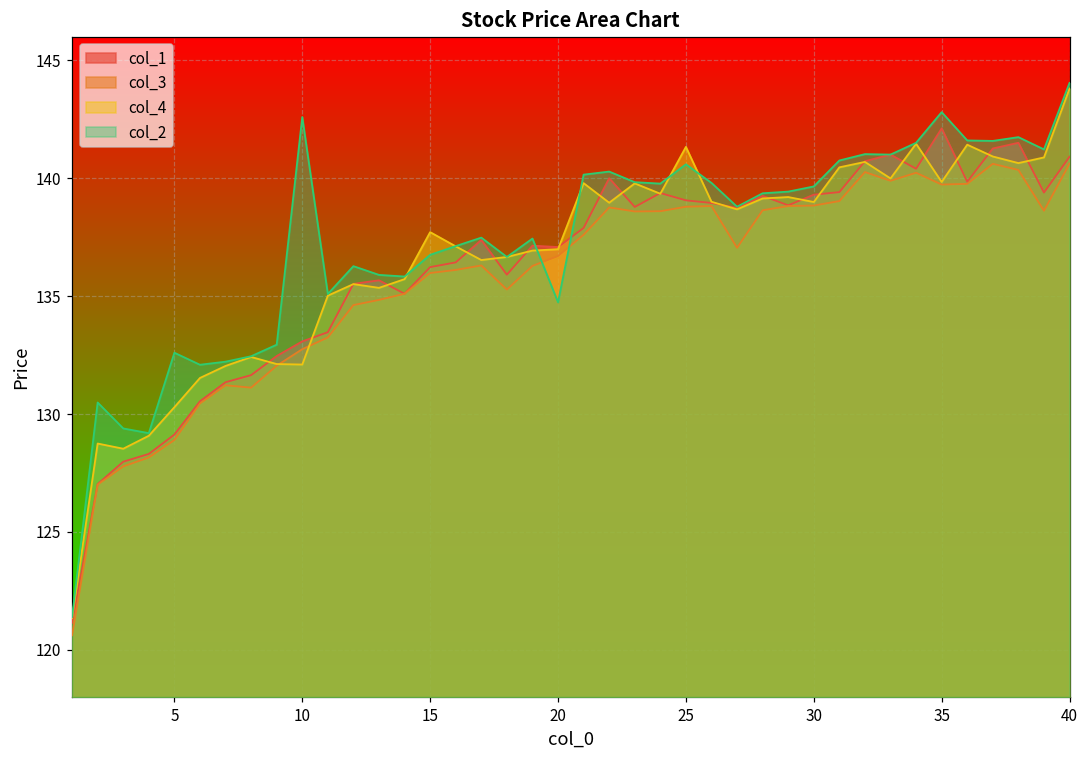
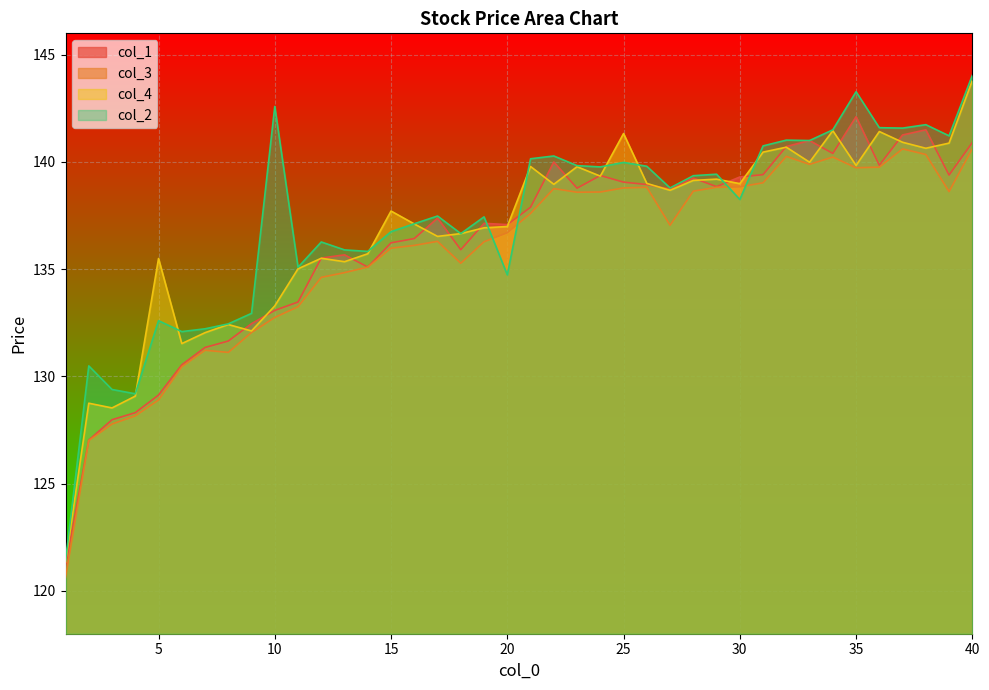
  {
    "col_4": {
-     "5": 130.3,
-     "10": 132.1,
+     "5": 135.5,
+     "10": 133.3,
      "15": 137.7,
      "25": 141.3,
      "30": 139.0,
      "40": 143.8
    },
    "col_2": {
      "5": 132.6,
      "10": 142.6,
      "15": 136.8,
      "20": 134.7,
-     "25": 140.6,
-     "30": 139.6,
-     "35": 142.8,
+     "25": 140.0,
+     "30": 138.3,
+     "35": 143.3,
      "40": 144.0
    }
  }
